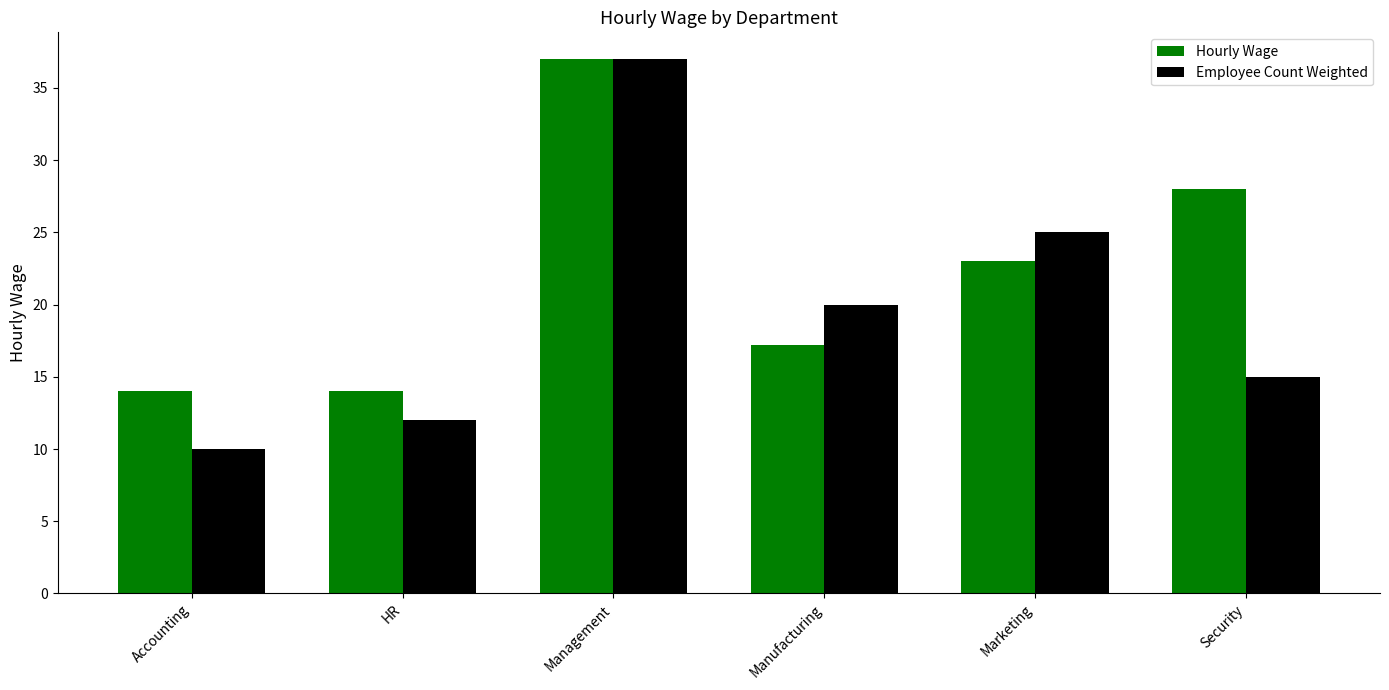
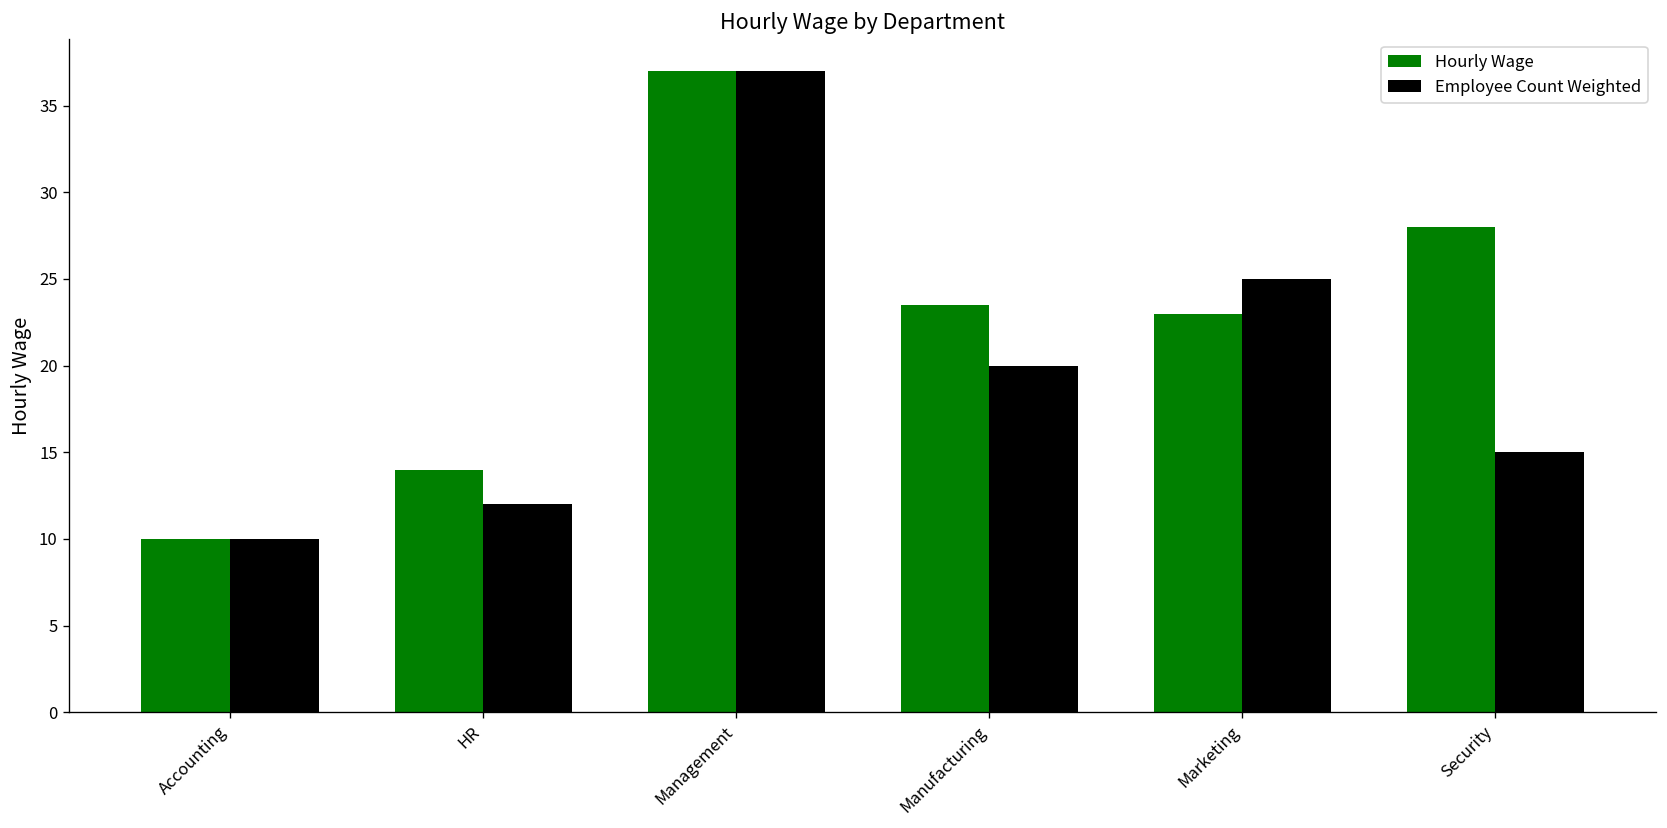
  {
    "Hourly Wage": {
-     "Accounting": 14,
+     "Accounting": 10,
      "HR": 14.0,
      "Management": 37.0,
-     "Manufacturing": 17.2,
+     "Manufacturing": 23.5,
      "Marketing": 23.0,
      "Security": 28.0
    },
    "Employee Count Weighted": {
      "Accounting": 10.0,
      "HR": 12.0,
      "Management": 37.0,
      "Manufacturing": 20.0,
      "Marketing": 25.0,
      "Security": 15.0
    }
  }
